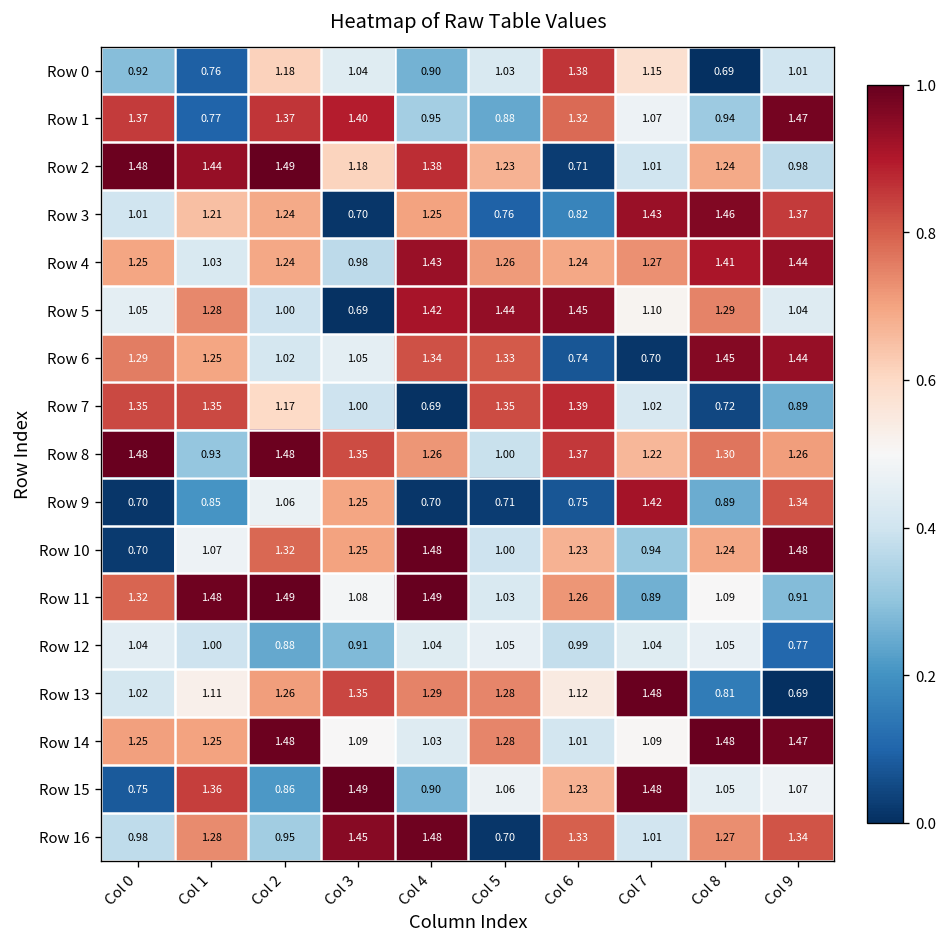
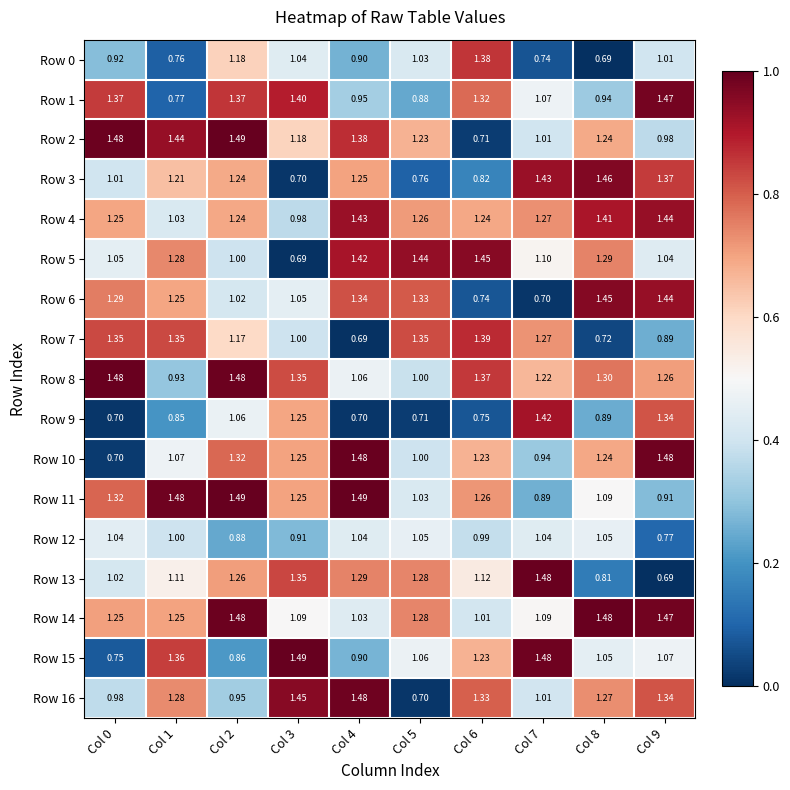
  {
    "Row 0": {
      "Col 0": 0.92,
      "Col 1": 0.76,
      "Col 2": 1.18,
      "Col 3": 1.04,
      "Col 4": 0.90,
      "Col 5": 1.03,
      "Col 6": 1.38,
-     "Col 7": 1.15,
+     "Col 7": 0.74,
      "Col 8": 0.69,
      "Col 9": 1.01
    },
    "Row 1": {
      "Col 0": 1.37,
      "Col 1": 0.77,
      "Col 2": 1.37,
      "Col 3": 1.40,
      "Col 4": 0.95,
      "Col 5": 0.88,
      "Col 6": 1.32,
      "Col 7": 1.07,
      "Col 8": 0.94,
      "Col 9": 1.47
    },
    "Row 2": {
      "Col 0": 1.48,
      "Col 1": 1.44,
      "Col 2": 1.49,
      "Col 3": 1.18,
      "Col 4": 1.38,
      "Col 5": 1.23,
      "Col 6": 0.71,
      "Col 7": 1.01,
      "Col 8": 1.24,
      "Col 9": 0.98
    },
    "Row 3": {
      "Col 0": 1.01,
      "Col 1": 1.21,
      "Col 2": 1.24,
      "Col 3": 0.70,
      "Col 4": 1.25,
      "Col 5": 0.76,
      "Col 6": 0.82,
      "Col 7": 1.43,
      "Col 8": 1.46,
      "Col 9": 1.37
    },
    "Row 4": {
      "Col 0": 1.25,
      "Col 1": 1.03,
      "Col 2": 1.24,
      "Col 3": 0.98,
      "Col 4": 1.43,
      "Col 5": 1.26,
      "Col 6": 1.24,
      "Col 7": 1.27,
      "Col 8": 1.41,
      "Col 9": 1.44
    },
    "Row 5": {
      "Col 0": 1.05,
      "Col 1": 1.28,
      "Col 2": 1.00,
      "Col 3": 0.69,
      "Col 4": 1.42,
      "Col 5": 1.44,
      "Col 6": 1.45,
      "Col 7": 1.10,
      "Col 8": 1.29,
      "Col 9": 1.04
    },
    "Row 6": {
      "Col 0": 1.29,
      "Col 1": 1.25,
      "Col 2": 1.02,
      "Col 3": 1.05,
      "Col 4": 1.34,
      "Col 5": 1.33,
      "Col 6": 0.74,
      "Col 7": 0.70,
      "Col 8": 1.45,
      "Col 9": 1.44
    },
    "Row 7": {
      "Col 0": 1.35,
      "Col 1": 1.35,
      "Col 2": 1.17,
      "Col 3": 1.00,
      "Col 4": 0.69,
      "Col 5": 1.35,
      "Col 6": 1.39,
-     "Col 7": 1.02,
+     "Col 7": 1.27,
      "Col 8": 0.72,
      "Col 9": 0.89
    },
    "Row 8": {
      "Col 0": 1.48,
      "Col 1": 0.93,
      "Col 2": 1.48,
      "Col 3": 1.35,
-     "Col 4": 1.26,
+     "Col 4": 1.06,
      "Col 5": 1.00,
      "Col 6": 1.37,
      "Col 7": 1.22,
      "Col 8": 1.30,
      "Col 9": 1.26
    },
    "Row 9": {
      "Col 0": 0.70,
      "Col 1": 0.85,
      "Col 2": 1.06,
      "Col 3": 1.25,
      "Col 4": 0.70,
      "Col 5": 0.71,
      "Col 6": 0.75,
      "Col 7": 1.42,
      "Col 8": 0.89,
      "Col 9": 1.34
    },
    "Row 10": {
      "Col 0": 0.70,
      "Col 1": 1.07,
      "Col 2": 1.32,
      "Col 3": 1.25,
      "Col 4": 1.48,
      "Col 5": 1.00,
      "Col 6": 1.23,
      "Col 7": 0.94,
      "Col 8": 1.24,
      "Col 9": 1.48
    },
    "Row 11": {
      "Col 0": 1.32,
      "Col 1": 1.48,
      "Col 2": 1.49,
-     "Col 3": 1.08,
+     "Col 3": 1.25,
      "Col 4": 1.49,
      "Col 5": 1.03,
      "Col 6": 1.26,
      "Col 7": 0.89,
      "Col 8": 1.09,
      "Col 9": 0.91
    },
    "Row 12": {
      "Col 0": 1.04,
      "Col 1": 1.00,
      "Col 2": 0.88,
      "Col 3": 0.91,
      "Col 4": 1.04,
      "Col 5": 1.05,
      "Col 6": 0.99,
      "Col 7": 1.04,
      "Col 8": 1.05,
      "Col 9": 0.77
    },
    "Row 13": {
      "Col 0": 1.02,
      "Col 1": 1.11,
      "Col 2": 1.26,
      "Col 3": 1.35,
      "Col 4": 1.29,
      "Col 5": 1.28,
      "Col 6": 1.12,
      "Col 7": 1.48,
      "Col 8": 0.81,
      "Col 9": 0.69
    },
    "Row 14": {
      "Col 0": 1.25,
      "Col 1": 1.25,
      "Col 2": 1.48,
      "Col 3": 1.09,
      "Col 4": 1.03,
      "Col 5": 1.28,
      "Col 6": 1.01,
      "Col 7": 1.09,
      "Col 8": 1.48,
      "Col 9": 1.47
    },
    "Row 15": {
      "Col 0": 0.75,
      "Col 1": 1.36,
      "Col 2": 0.86,
      "Col 3": 1.49,
      "Col 4": 0.90,
      "Col 5": 1.06,
      "Col 6": 1.23,
      "Col 7": 1.48,
      "Col 8": 1.05,
      "Col 9": 1.07
    },
    "Row 16": {
      "Col 0": 0.98,
      "Col 1": 1.28,
      "Col 2": 0.95,
      "Col 3": 1.45,
      "Col 4": 1.48,
      "Col 5": 0.70,
      "Col 6": 1.33,
      "Col 7": 1.01,
      "Col 8": 1.27,
      "Col 9": 1.34
    }
  }
